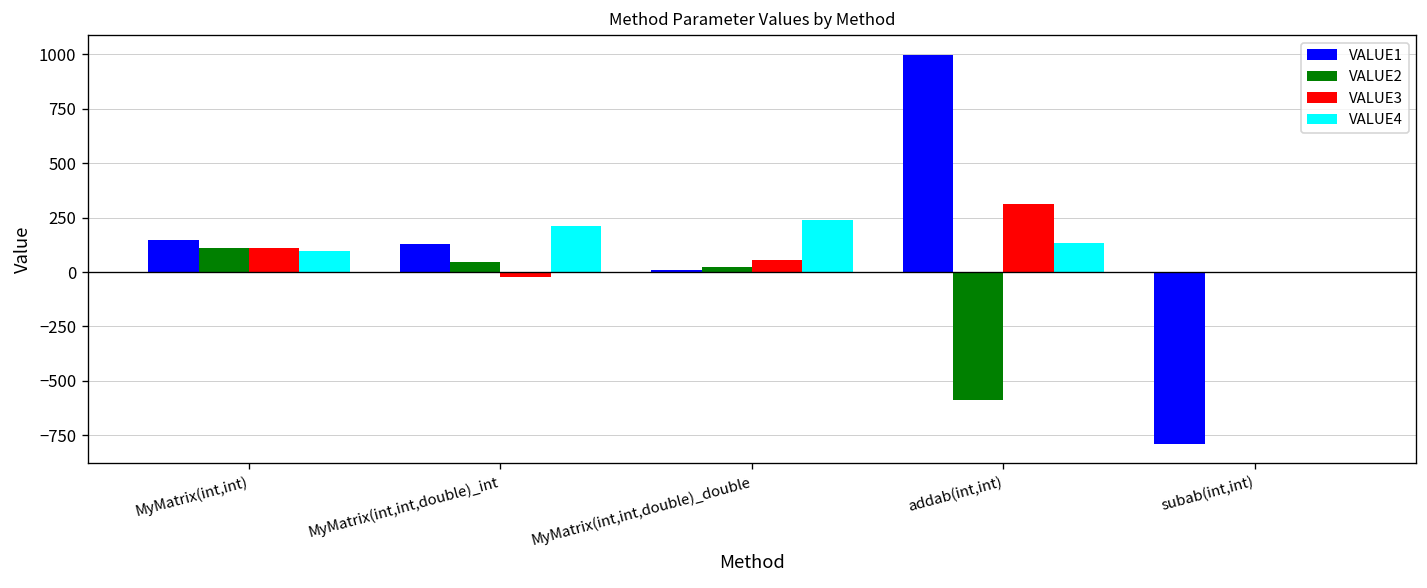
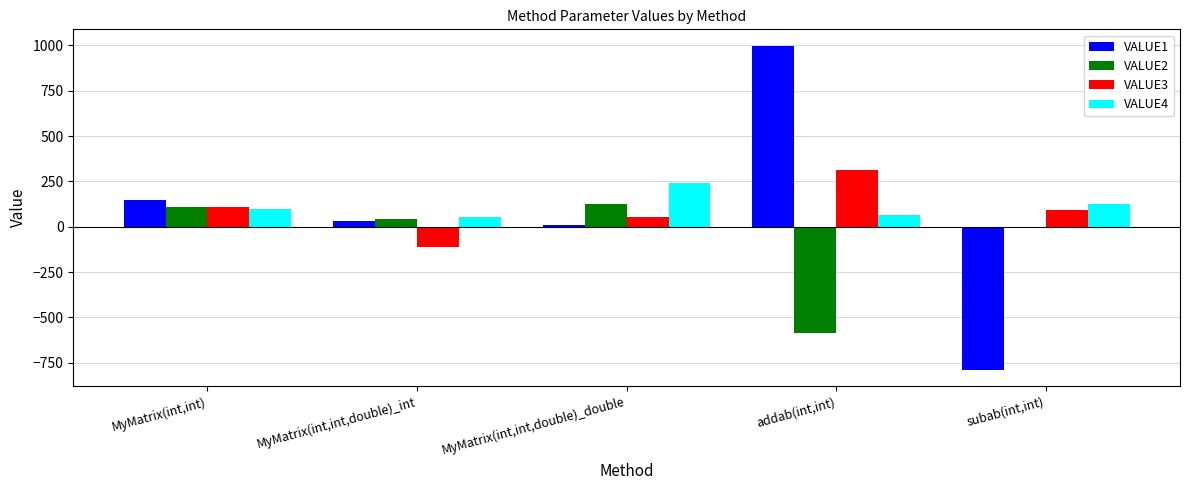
  {
    "VALUE1": {
      "MyMatrix(int,int)": 150,
-     "MyMatrix(int,int,double)_int": 130,
+     "MyMatrix(int,int,double)_int": 30,
      "addab(int,int)": 1000,
      "subab(int,int)": -790
    },
    "VALUE2": {
      "MyMatrix(int,int)": 110,
      "MyMatrix(int,int,double)_int": 40,
-     "MyMatrix(int,int,double)_double": 30,
+     "MyMatrix(int,int,double)_double": 130,
      "addab(int,int)": -590,
      "subab(int,int)": 0
    },
    "VALUE3": {
      "MyMatrix(int,int)": 110,
-     "MyMatrix(int,int,double)_int": -20,
+     "MyMatrix(int,int,double)_int": -110,
      "MyMatrix(int,int,double)_double": 60,
      "addab(int,int)": 320,
-     "subab(int,int)": 0
+     "subab(int,int)": 90
    },
    "VALUE4": {
      "MyMatrix(int,int)": 100,
-     "MyMatrix(int,int,double)_int": 210,
+     "MyMatrix(int,int,double)_int": 60,
      "MyMatrix(int,int,double)_double": 240,
-     "addab(int,int)": 130,
-     "subab(int,int)": 0
+     "addab(int,int)": 70,
+     "subab(int,int)": 120
    }
  }
